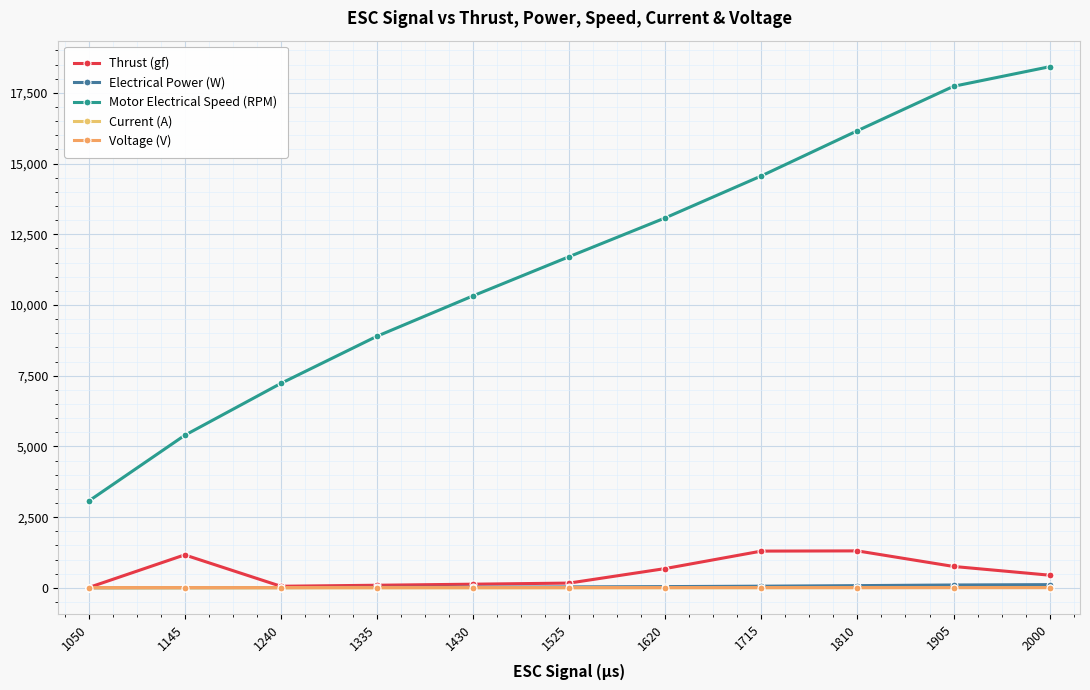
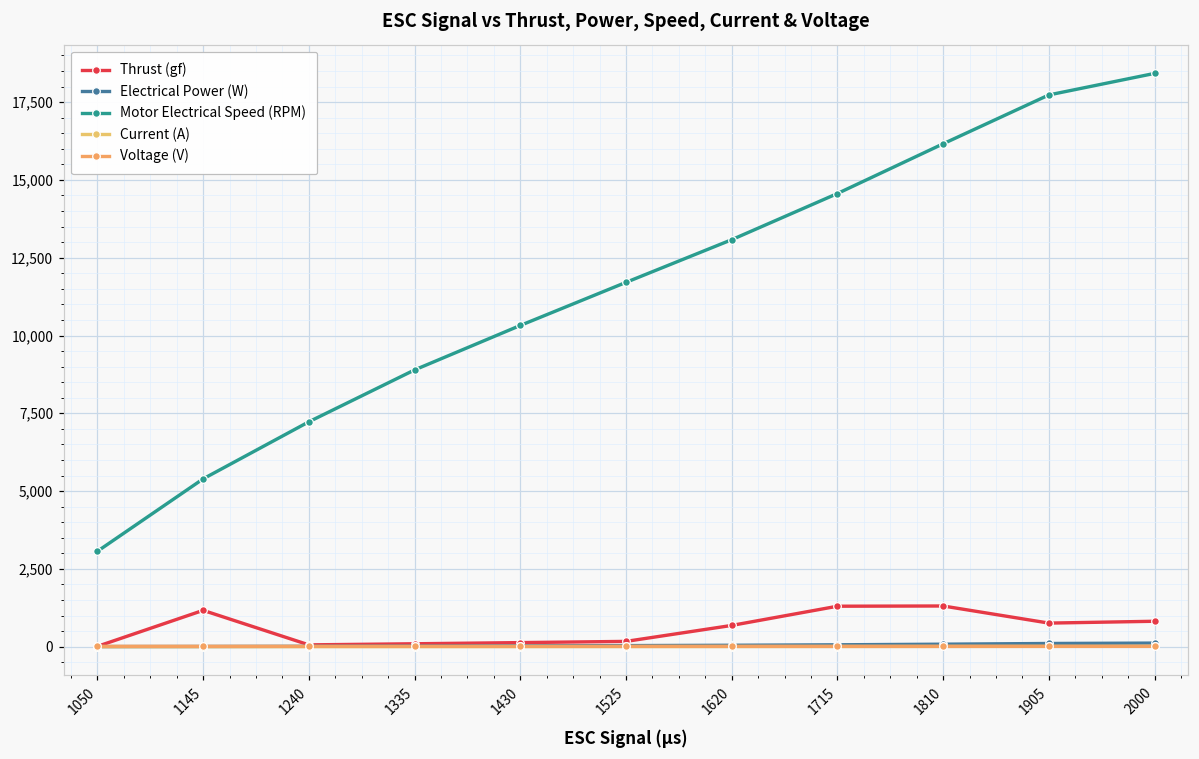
  {
    "Thrust (gf)": {
      "1145": "1,200",
      "1430": "100",
      "1525": "200",
      "1620": "700",
      "1715": "1,300",
      "1810": "1,300",
      "1905": "800",
-     "2000": "400"
+     "2000": "800"
    },
    "Voltage (V)": {
      "1905": "0",
      "2000": "0"
    }
  }
